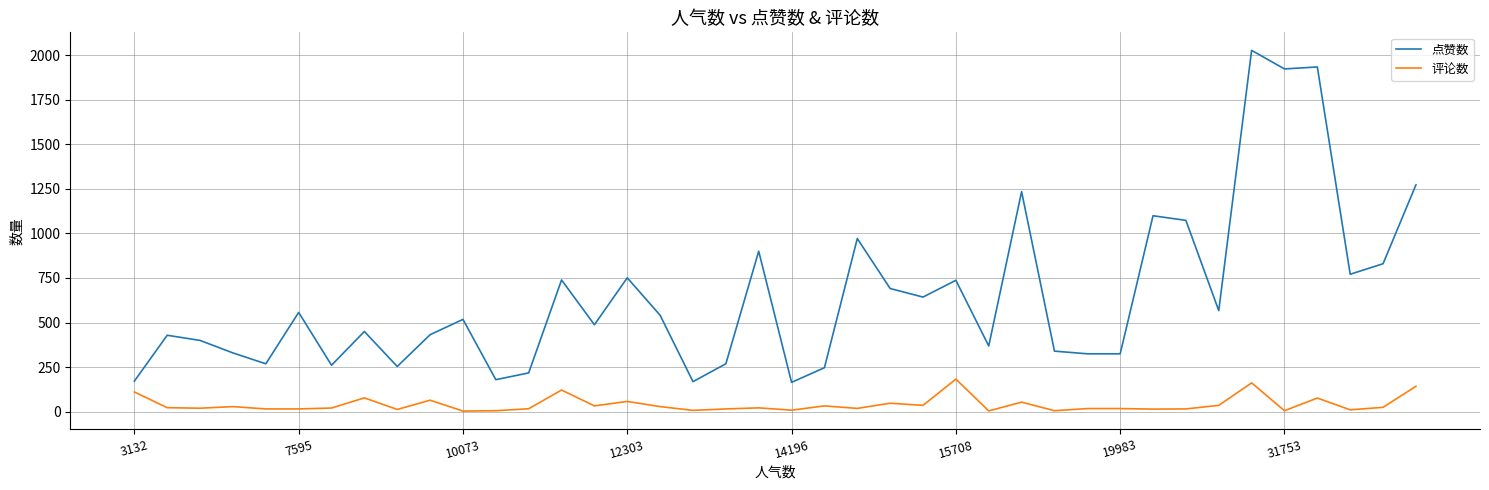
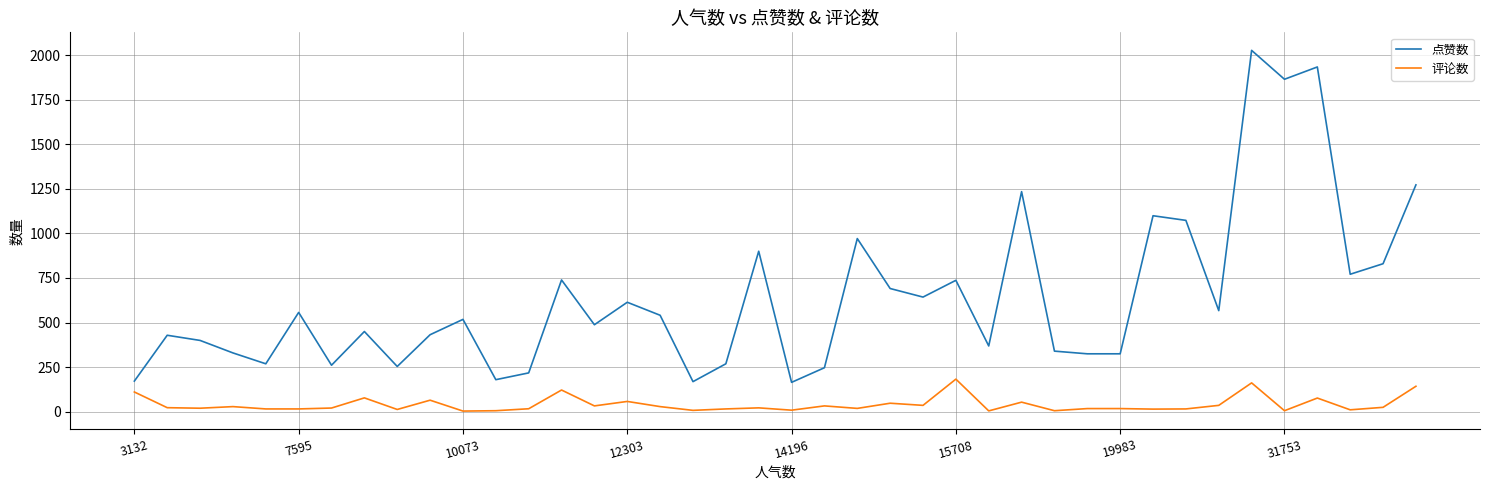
  {
    "点赞数": {
      "3132": 170,
      "7595": 560,
      "10073": 520,
-     "12303": 750,
+     "12303": 610,
      "14196": 170,
      "15708": 740,
      "19983": 330,
-     "31753": 1920
+     "31753": 1860
    },
    "评论数": {
      "3132": 110,
      "7595": 20,
      "10073": 0,
      "12303": 60,
      "14196": 10,
      "15708": 180,
      "19983": 20,
      "31753": 10
    }
  }
